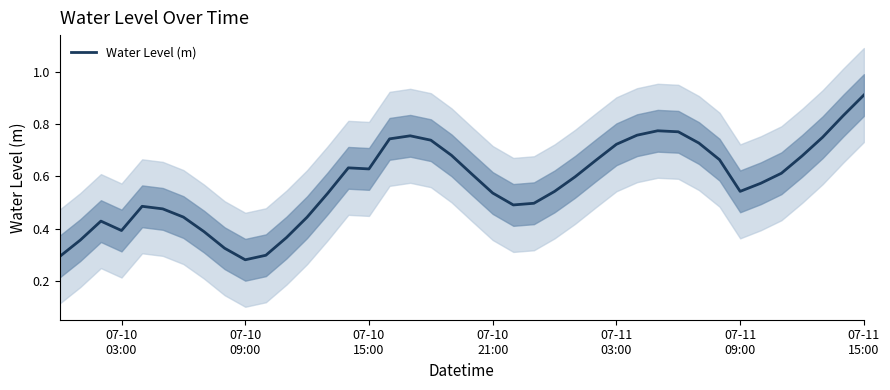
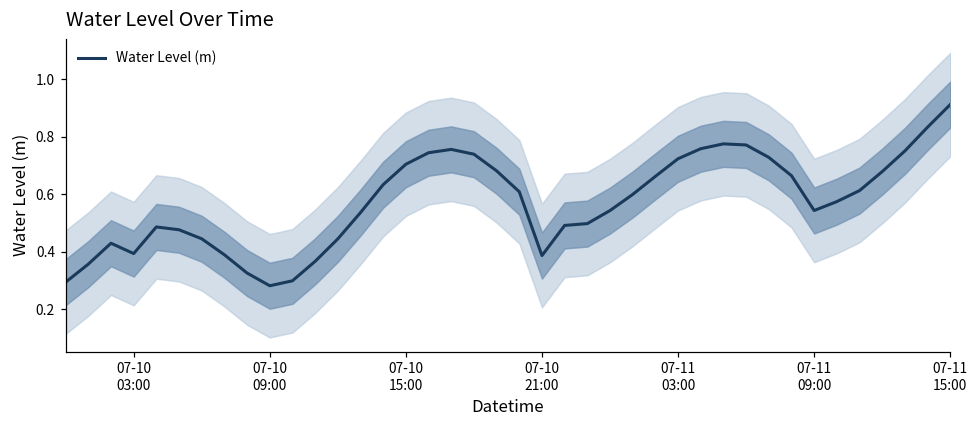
  {
    "Water Level (m)": {
      "07-10 03:00": 0.39,
      "07-10 09:00": 0.28,
-     "07-10 15:00": 0.63,
-     "07-10 21:00": 0.54,
+     "07-10 15:00": 0.70,
+     "07-10 21:00": 0.39,
      "07-11 03:00": 0.72,
      "07-11 09:00": 0.54,
      "07-11 15:00": 0.91
    }
  }
